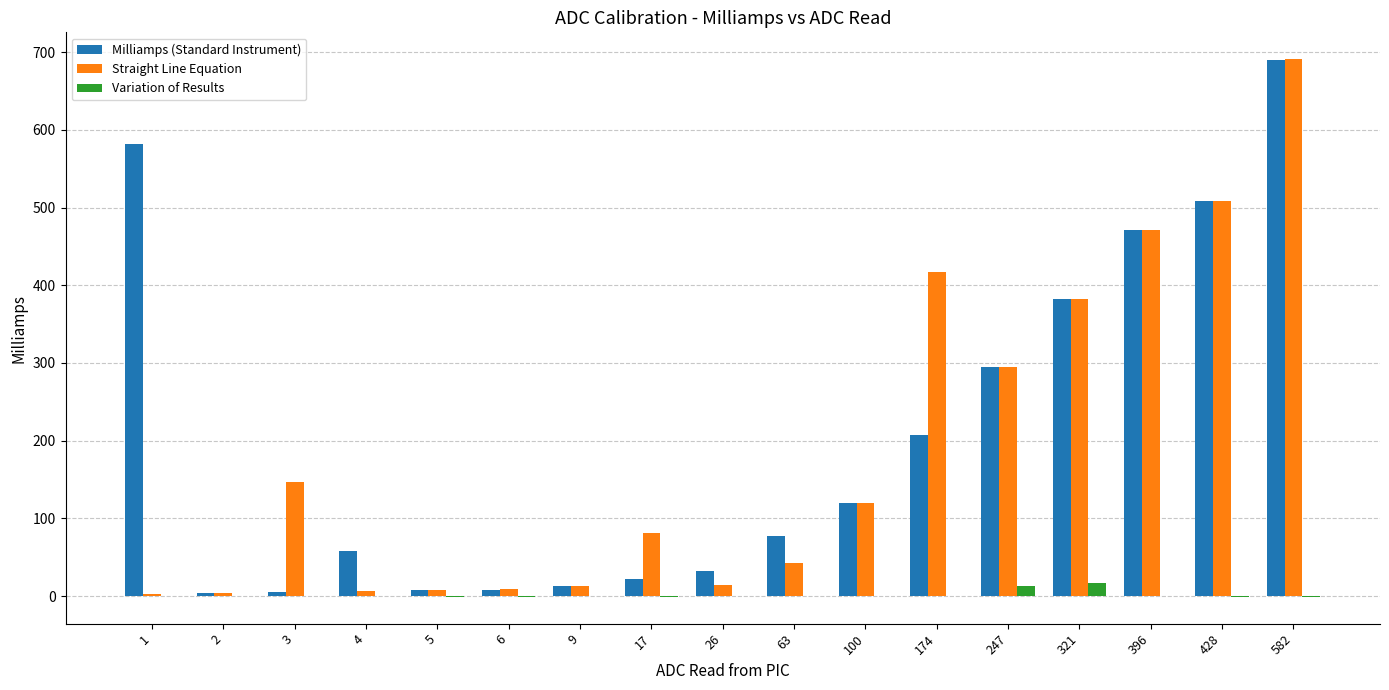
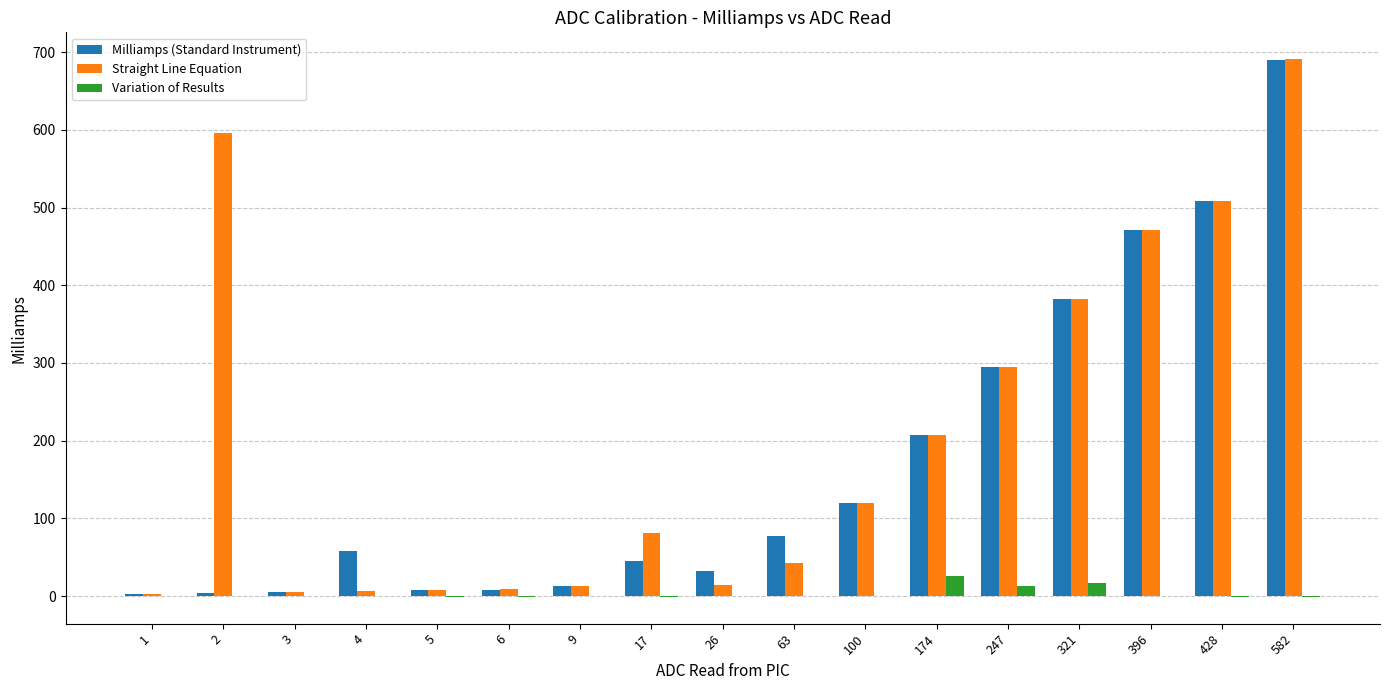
  {
    "Milliamps (Standard Instrument)": {
-     "1": 580,
+     "1": 0,
      "2": 0,
      "3": 10,
      "4": 60,
      "5": 10,
      "6": 10,
      "9": 10,
-     "17": 20,
+     "17": 50,
      "26": 30,
      "63": 80,
      "100": 120,
      "174": 210,
      "247": 300,
      "321": 380,
      "396": 470,
      "428": 510,
      "582": 690
    },
    "Straight Line Equation": {
-     "2": 0,
-     "3": 150,
+     "2": 600,
+     "3": 10,
      "4": 10,
      "5": 10,
      "6": 10,
      "9": 10,
      "17": 80,
      "26": 10,
      "63": 40,
      "100": 120,
-     "174": 420,
+     "174": 210,
      "247": 290,
      "321": 380,
      "396": 470,
      "428": 510,
      "582": 690
    },
    "Variation of Results": {
-     "174": 0,
+     "174": 30,
      "247": 10,
      "321": 20
    }
  }
